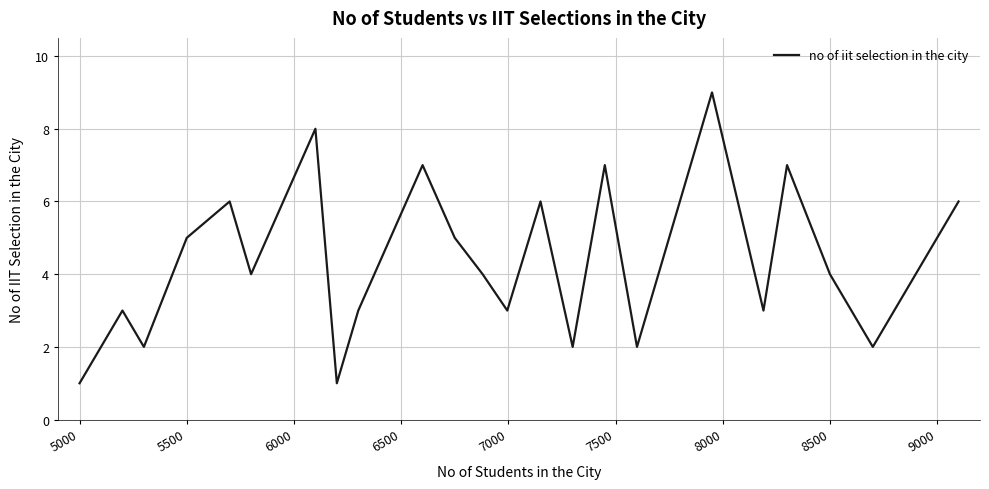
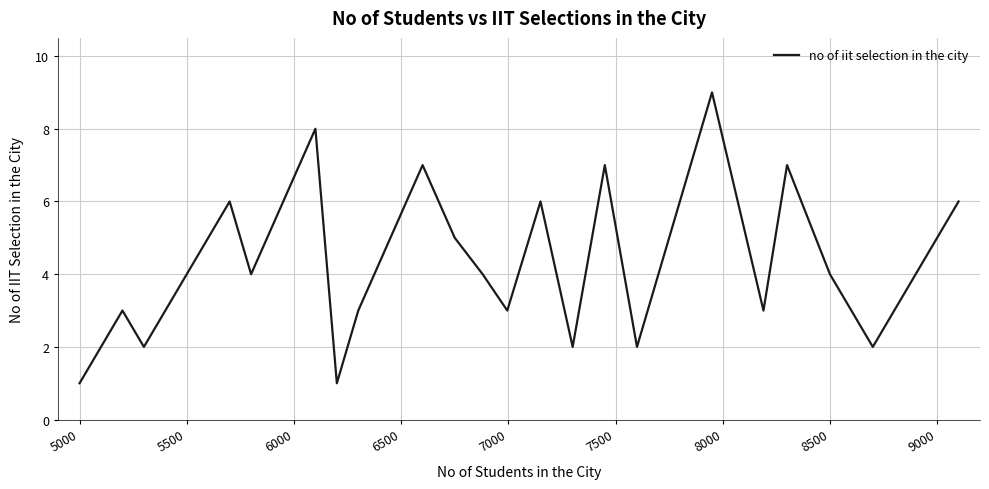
  {
    "5000": 1,
-   "5500": 5,
+   "5500": 4,
    "8500": 4
  }
